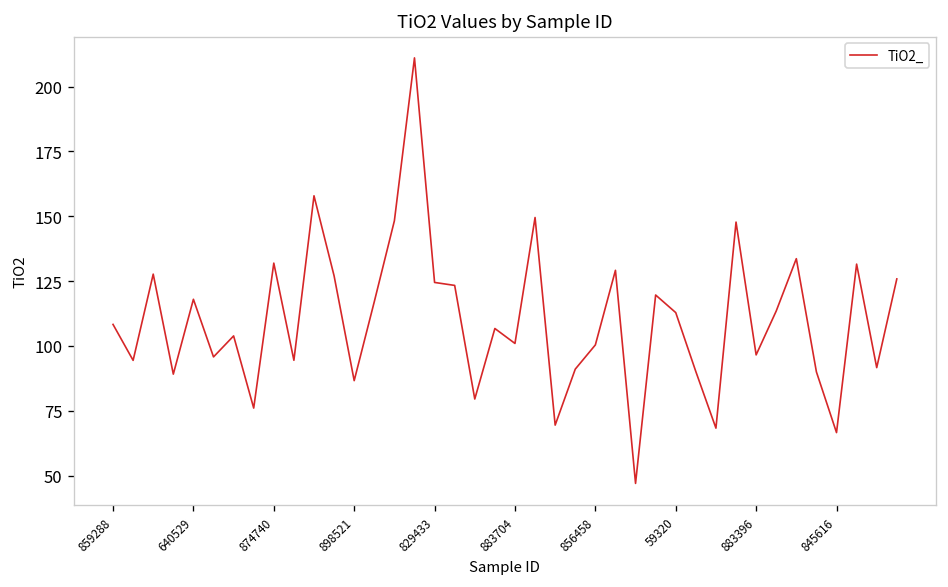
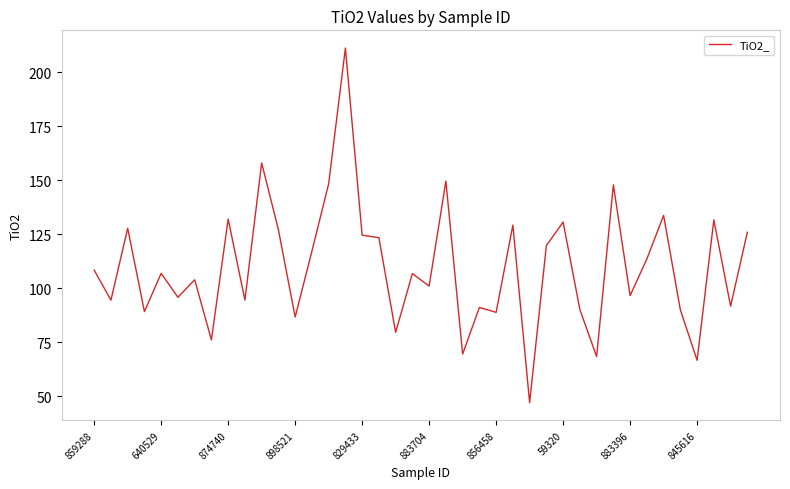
  {
    "859288": 108,
-   "640529": 118,
+   "640529": 107,
    "874740": 132,
    "898521": 87,
    "829433": 124,
    "883704": 101,
-   "856458": 100,
-   "59320": 113,
+   "856458": 89,
+   "59320": 131,
    "883396": 97,
    "845616": 67
  }
